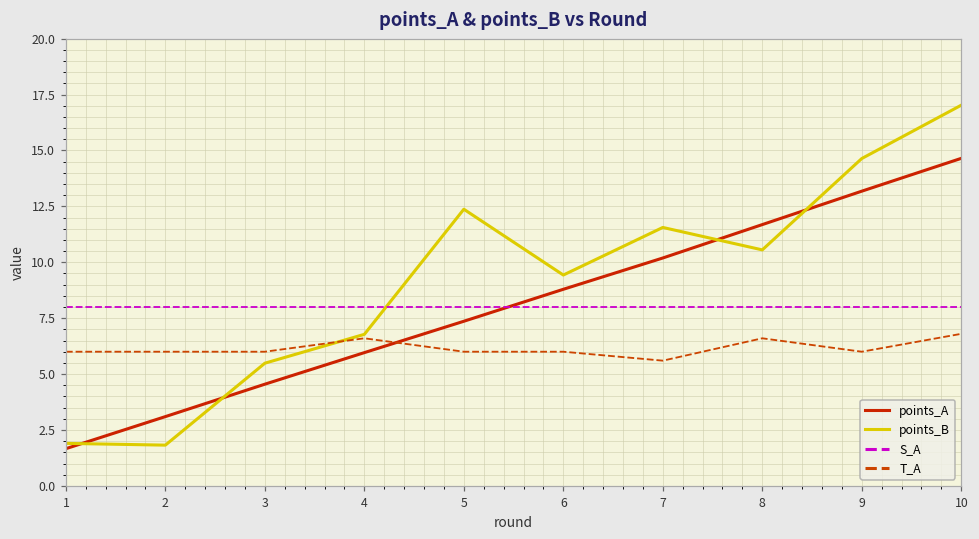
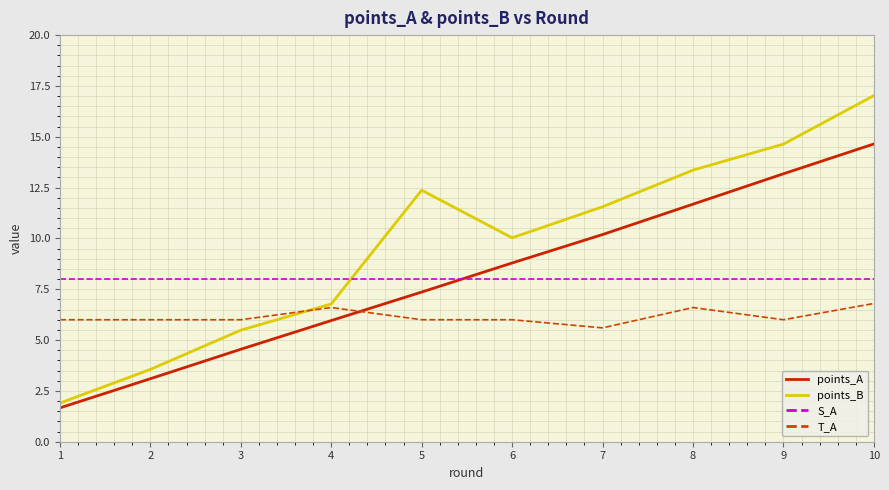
  {
    "points_B": {
      "1": 1.9,
-     "2": 1.8,
+     "2": 3.6,
      "3": 5.5,
      "4": 6.8,
      "5": 12.4,
-     "6": 9.4,
+     "6": 10.0,
      "7": 11.6,
-     "8": 10.6,
+     "8": 13.4,
      "9": 14.6,
      "10": 17.0
    },
    "S_A": {
      "1": 8.0,
      "2": 8.0,
      "3": 8.0,
      "4": 8.0,
      "5": 8.0,
      "6": 8.0,
      "7": 8.0,
      "8": 8.0,
      "9": 8.0,
      "10": 8.0
    }
  }
